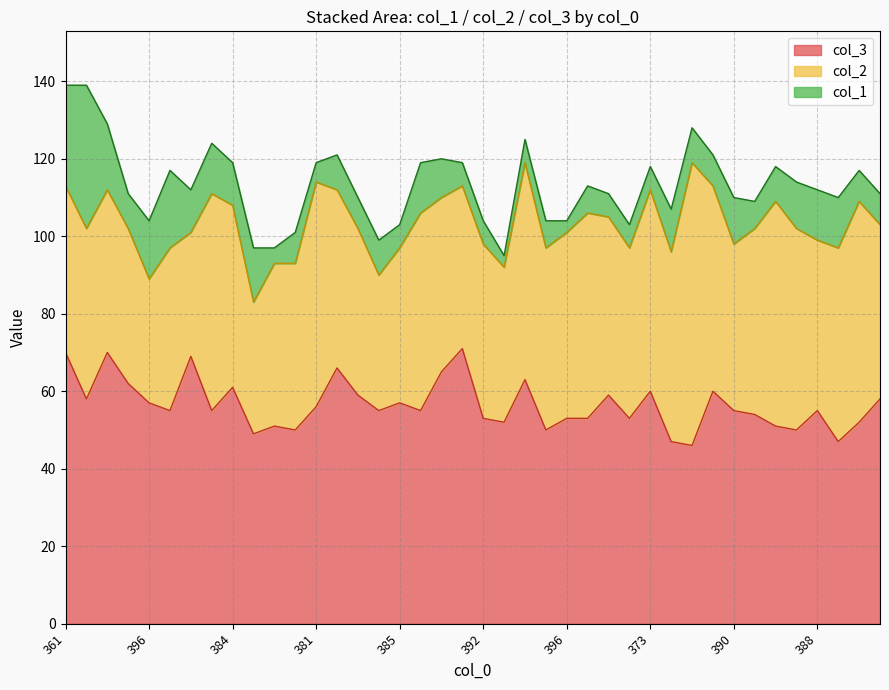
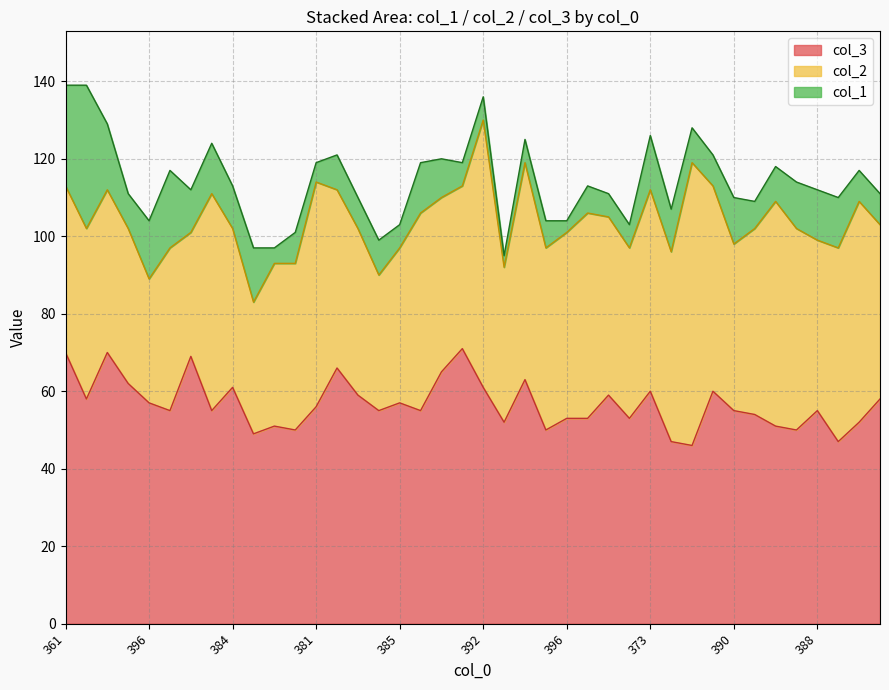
  {
    "col_3": {
      "384": 61,
      "385": 57,
-     "392": 53,
+     "392": 61,
      "373": 60
    },
    "col_2": {
-     "384": 47,
+     "384": 41,
      "385": 40,
-     "392": 45,
+     "392": 69,
      "373": 52
    },
    "col_1": {
      "384": 11,
      "385": 6,
      "392": 6,
-     "373": 6
+     "373": 14
    }
  }
